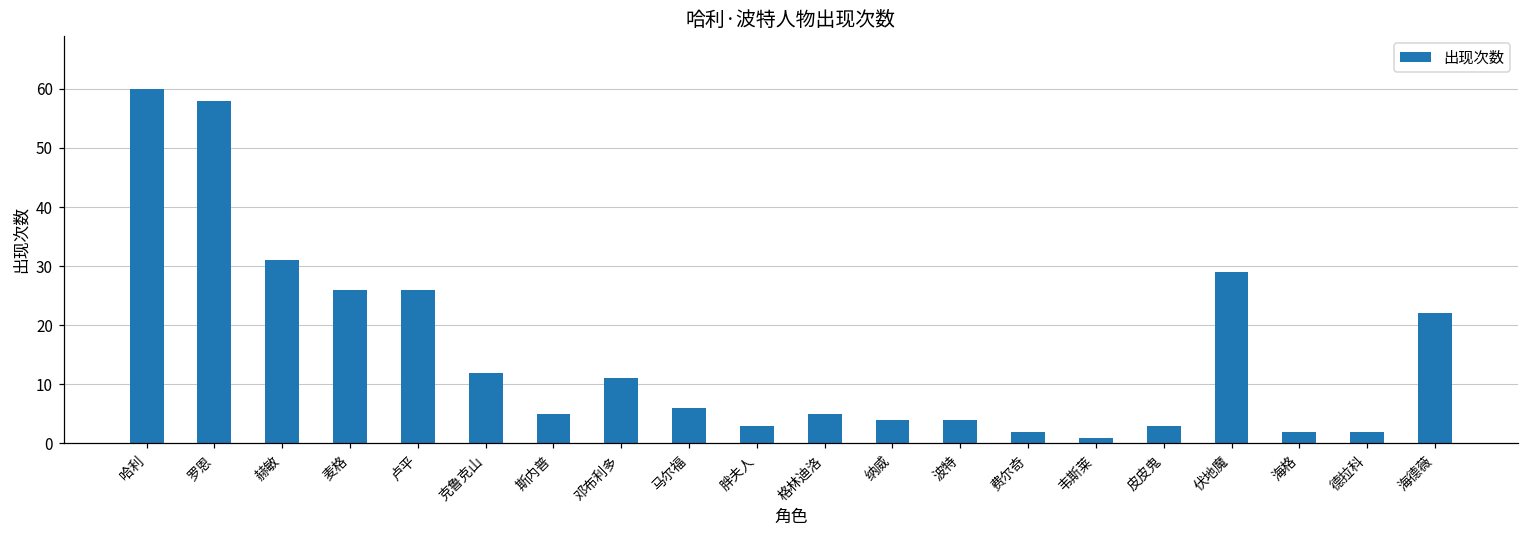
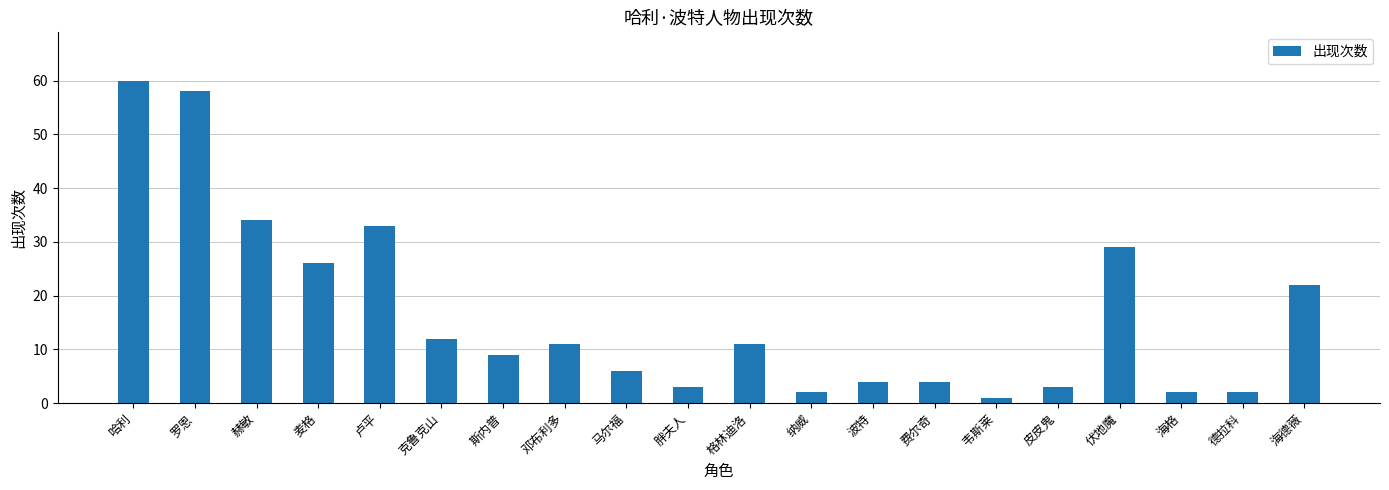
  {
    "哈利": 60,
    "罗恩": 58,
-   "赫敏": 31,
+   "赫敏": 34,
    "麦格": 26,
-   "卢平": 26,
+   "卢平": 33,
    "克鲁克山": 12,
-   "斯内普": 5,
+   "斯内普": 9,
    "邓布利多": 11,
    "马尔福": 6,
    "胖夫人": 3,
-   "格林迪洛": 5,
-   "纳威": 4,
+   "格林迪洛": 11,
+   "纳威": 2,
    "波特": 4,
-   "费尔奇": 2,
+   "费尔奇": 4,
    "韦斯莱": 1,
    "皮皮鬼": 3,
    "伏地魔": 29,
    "海格": 2,
    "德拉科": 2,
    "海德薇": 22
  }
